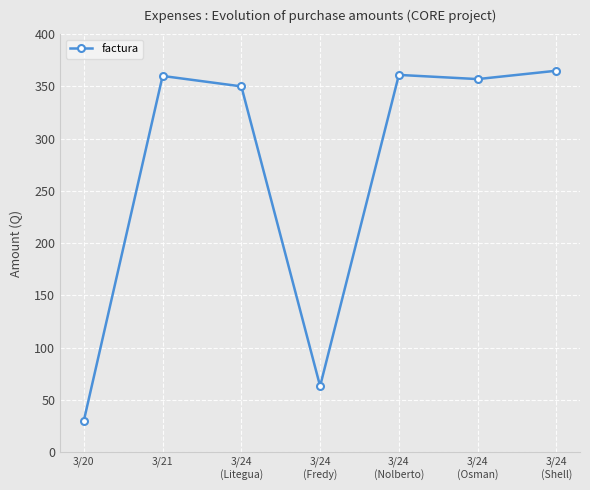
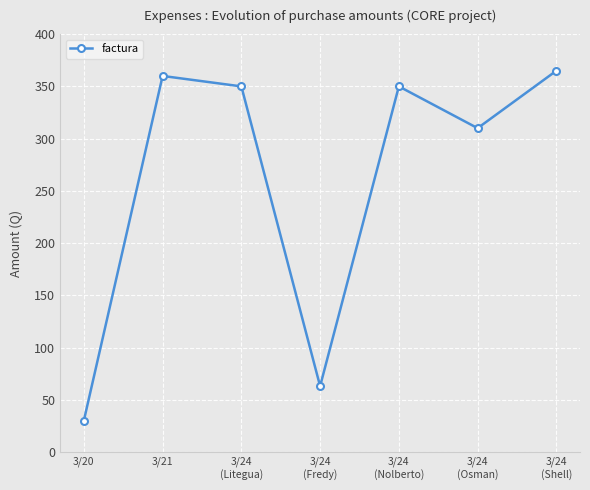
  {
    "3/20": 30,
    "3/21": 360,
    "3/24 (Litegua)": 350,
    "3/24 (Fredy)": 63,
-   "3/24 (Nolberto)": 361,
-   "3/24 (Osman)": 357,
+   "3/24 (Nolberto)": 350,
+   "3/24 (Osman)": 310,
    "3/24 (Shell)": 365
  }
